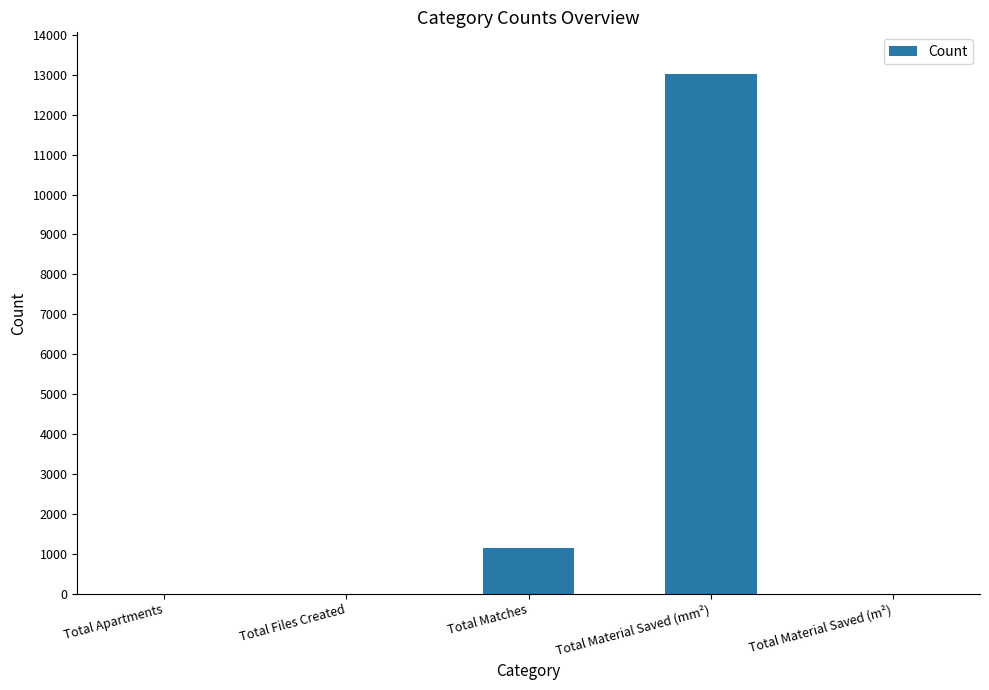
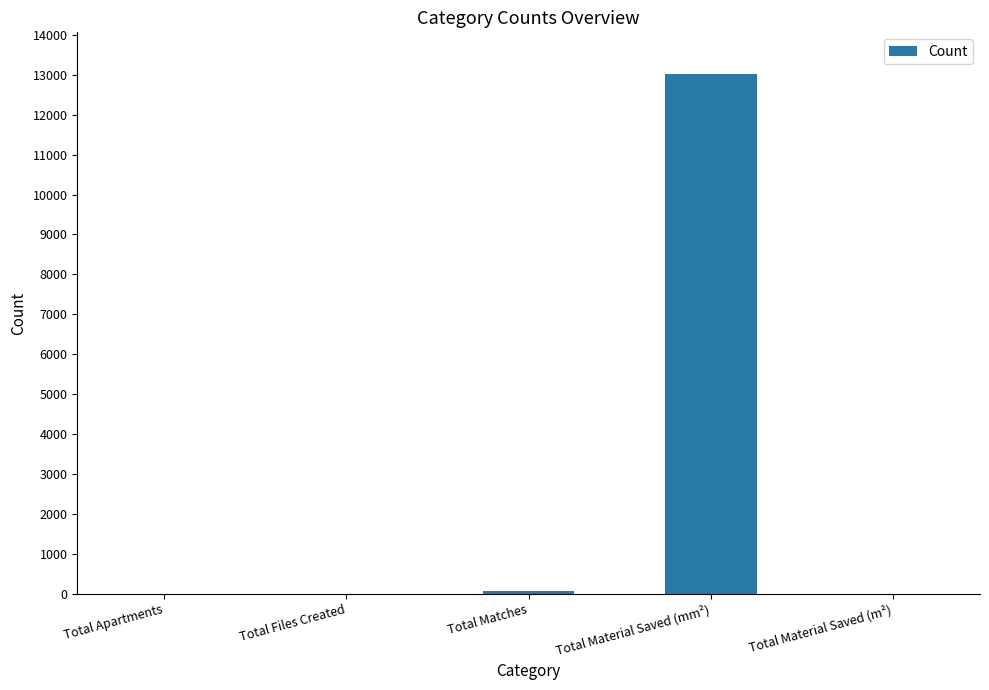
  {
    "Total Apartments": 0,
    "Total Files Created": 0,
-   "Total Matches": 1100,
+   "Total Matches": 100,
    "Total Material Saved (mm²)": 13000,
    "Total Material Saved (m²)": 0
  }
